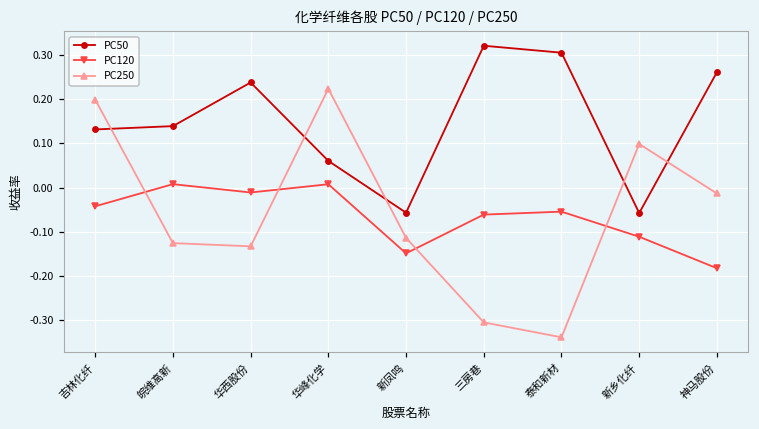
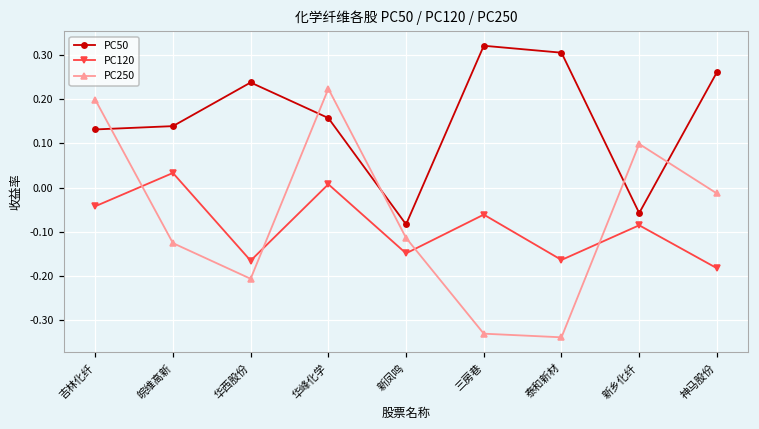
  {
    "PC50": {
      "吉林化纤": 0.13,
      "皖维高新": 0.14,
      "华西股份": 0.24,
-     "华峰化学": 0.06,
-     "新凤鸣": -0.06,
+     "华峰化学": 0.16,
+     "新凤鸣": -0.08,
      "三房巷": 0.32,
      "泰和新材": 0.30,
      "新乡化纤": -0.06,
      "神马股份": 0.26
    },
    "PC120": {
      "吉林化纤": -0.04,
-     "皖维高新": 0.01,
-     "华西股份": -0.01,
+     "皖维高新": 0.03,
+     "华西股份": -0.17,
      "华峰化学": 0.01,
      "新凤鸣": -0.15,
      "三房巷": -0.06,
-     "泰和新材": -0.05,
-     "新乡化纤": -0.11,
+     "泰和新材": -0.16,
+     "新乡化纤": -0.09,
      "神马股份": -0.18
    },
    "PC250": {
      "吉林化纤": 0.20,
      "皖维高新": -0.13,
-     "华西股份": -0.13,
+     "华西股份": -0.21,
      "华峰化学": 0.22,
      "新凤鸣": -0.11,
-     "三房巷": -0.30,
+     "三房巷": -0.33,
      "泰和新材": -0.34,
      "新乡化纤": 0.10,
      "神马股份": -0.01
    }
  }
